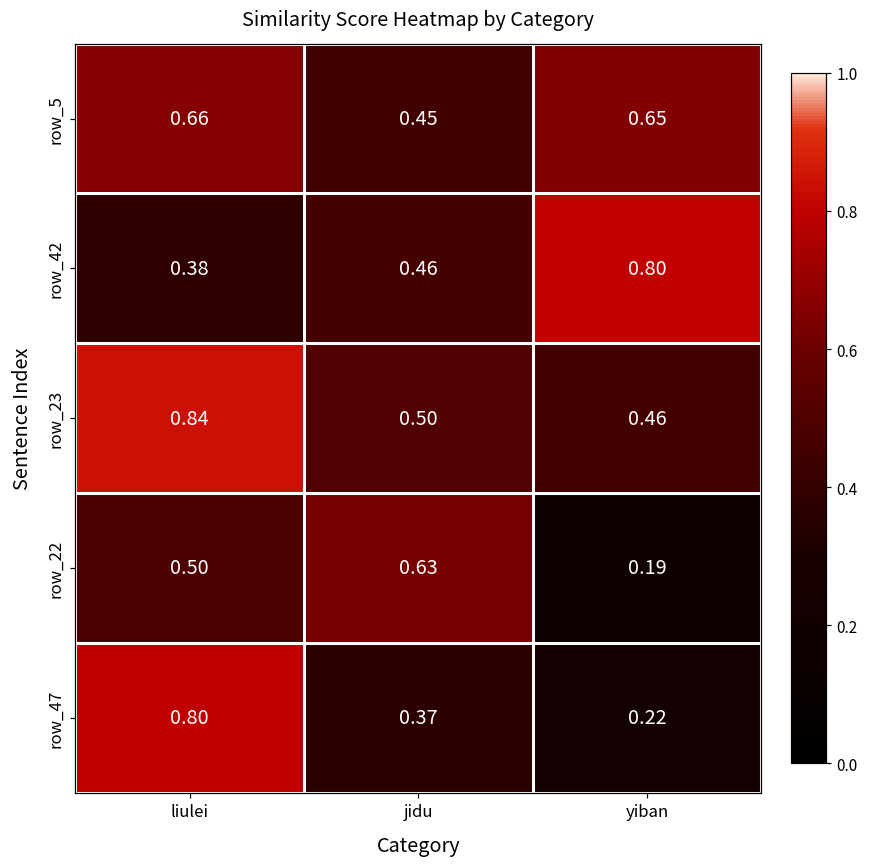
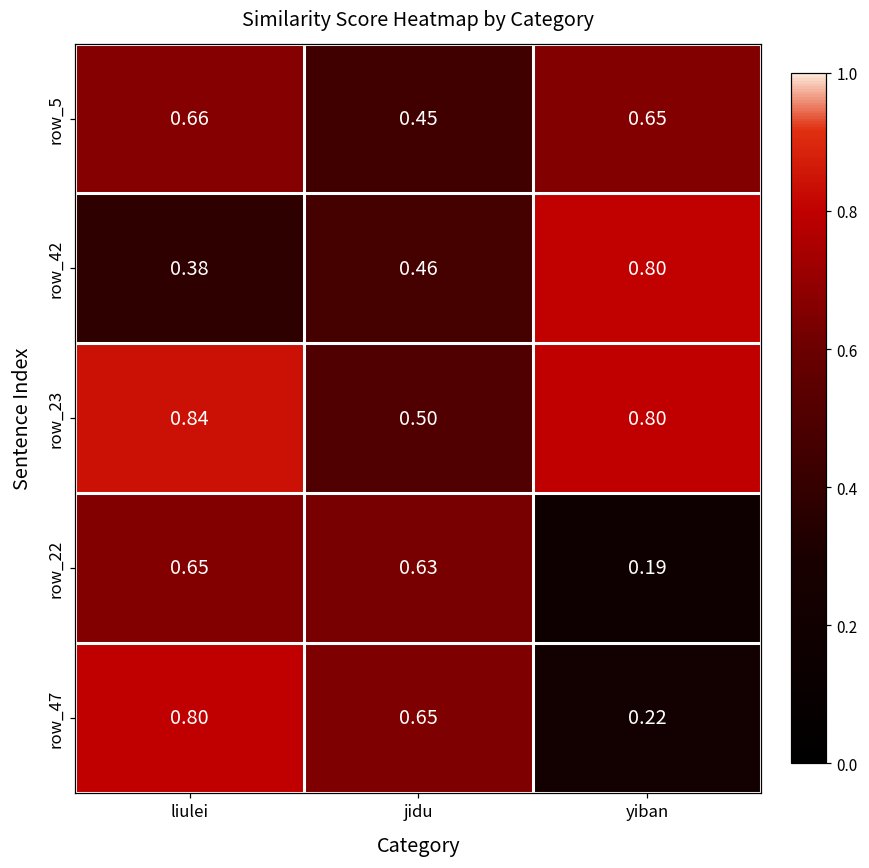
  {
    "row_5": {
      "liulei": 0.66,
      "jidu": 0.45,
      "yiban": 0.65
    },
    "row_42": {
      "liulei": 0.38,
      "jidu": 0.46,
      "yiban": 0.80
    },
    "row_23": {
      "liulei": 0.84,
      "jidu": 0.50,
-     "yiban": 0.46
+     "yiban": 0.80
    },
    "row_22": {
-     "liulei": 0.50,
+     "liulei": 0.65,
      "jidu": 0.63,
      "yiban": 0.19
    },
    "row_47": {
      "liulei": 0.80,
-     "jidu": 0.37,
+     "jidu": 0.65,
      "yiban": 0.22
    }
  }
